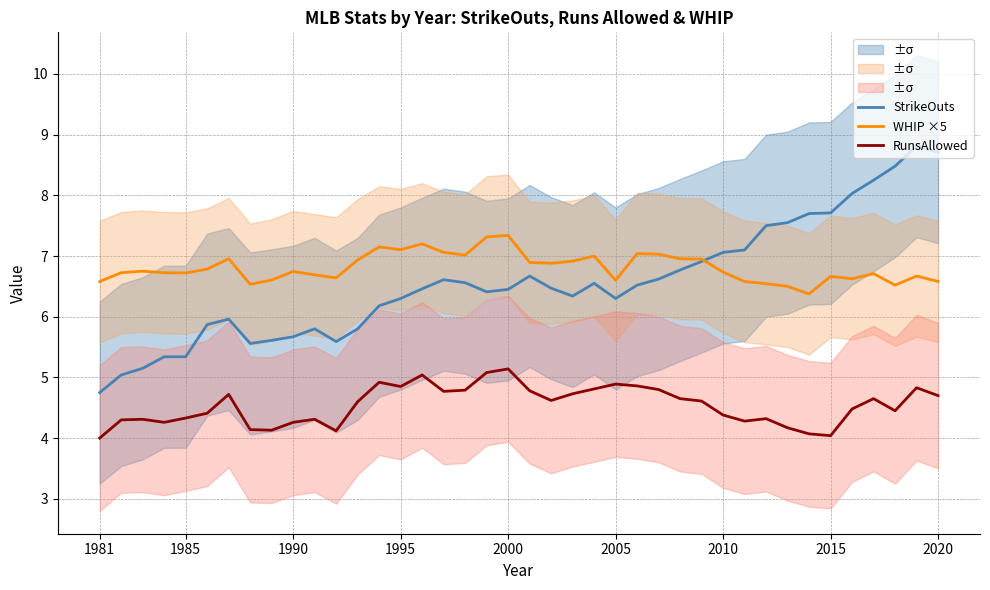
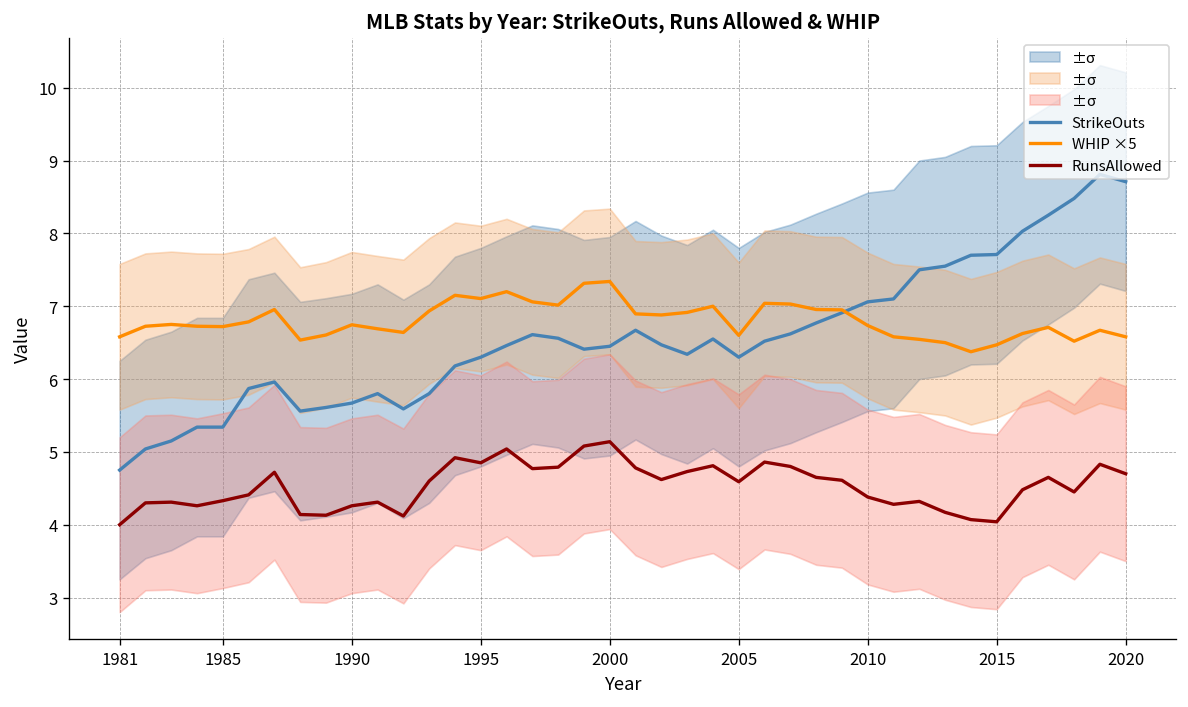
  {
    "WHIP ×5": {
      "1981": 6.6,
      "1985": 6.7,
      "1990": 6.7,
      "1995": 7.1,
      "2000": 7.3,
      "2005": 6.6,
      "2010": 6.7,
-     "2015": 6.7,
+     "2015": 6.5,
      "2020": 6.6
    },
    "RunsAllowed": {
      "1981": 4.0,
      "1985": 4.3,
      "1990": 4.3,
      "1995": 4.9,
      "2000": 5.1,
-     "2005": 4.9,
+     "2005": 4.6,
      "2010": 4.4,
      "2015": 4.0,
      "2020": 4.7
    }
  }
